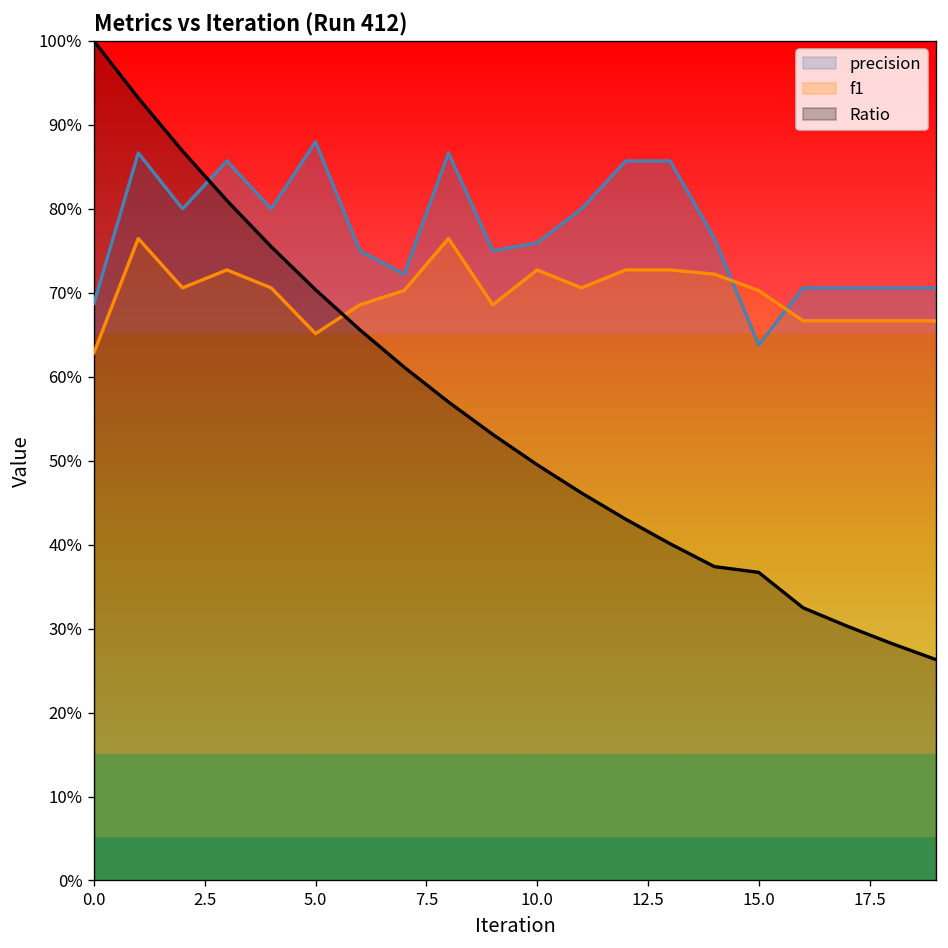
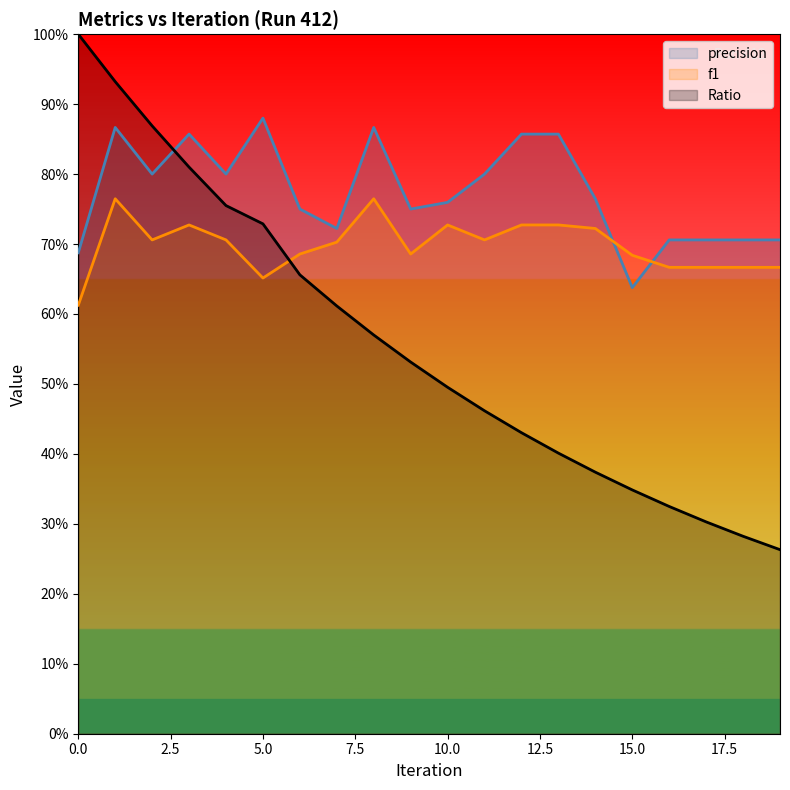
  {
    "precision": {
      "0.0": "69%",
      "5.0": "88%",
      "10.0": "76%",
      "15.0": "64%"
    },
    "f1": {
-     "0.0": "63%",
+     "0.0": "61%",
      "5.0": "65%",
      "10.0": "73%",
-     "15.0": "70%"
+     "15.0": "68%"
    },
    "Ratio": {
      "0.0": "100%",
-     "5.0": "70%",
+     "5.0": "73%",
      "10.0": "50%",
-     "15.0": "37%"
+     "15.0": "35%"
    }
  }
